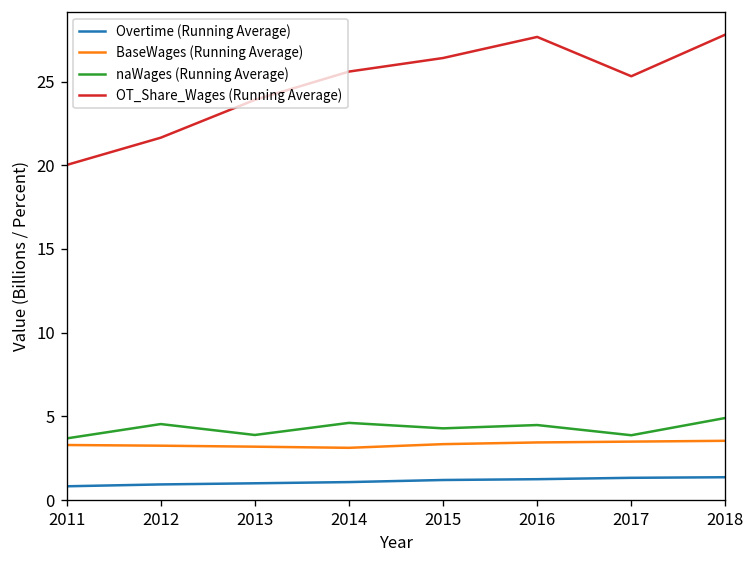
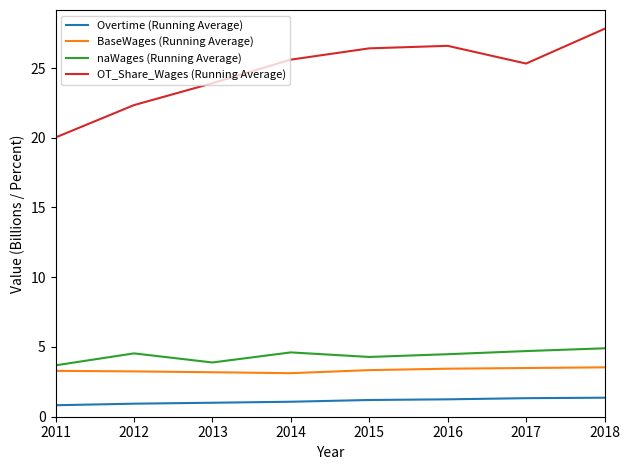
  {
    "Overtime (Running Average)": {
      "2011": 0.8,
      "2012": 0.9,
      "2013": 1.0,
      "2014": 1.1,
      "2015": 1.2,
      "2016": 1.2,
      "2017": 1.3,
      "2018": 1.4
    },
    "BaseWages (Running Average)": {
      "2011": 3.3,
      "2012": 3.2,
      "2013": 3.2,
      "2014": 3.1,
      "2015": 3.3,
      "2016": 3.4,
      "2017": 3.5,
      "2018": 3.5
    },
    "naWages (Running Average)": {
      "2011": 3.7,
      "2012": 4.5,
      "2013": 3.9,
      "2014": 4.6,
      "2015": 4.3,
      "2016": 4.5,
-     "2017": 3.9,
+     "2017": 4.7,
      "2018": 4.9
    },
    "OT_Share_Wages (Running Average)": {
      "2011": 20.0,
-     "2012": 21.7,
+     "2012": 22.3,
      "2014": 25.6,
      "2015": 26.4,
-     "2016": 27.7,
+     "2016": 26.6,
      "2017": 25.3,
      "2018": 27.8
    }
  }
